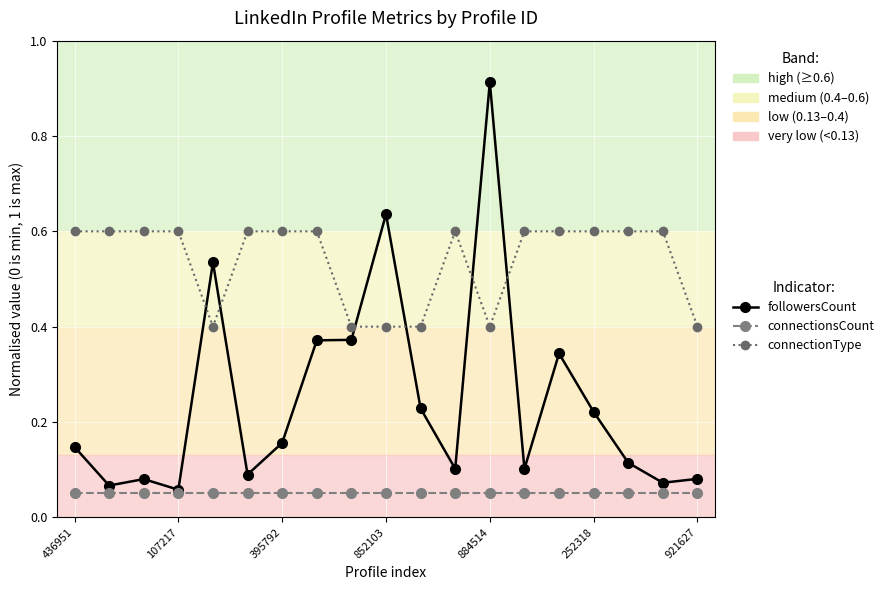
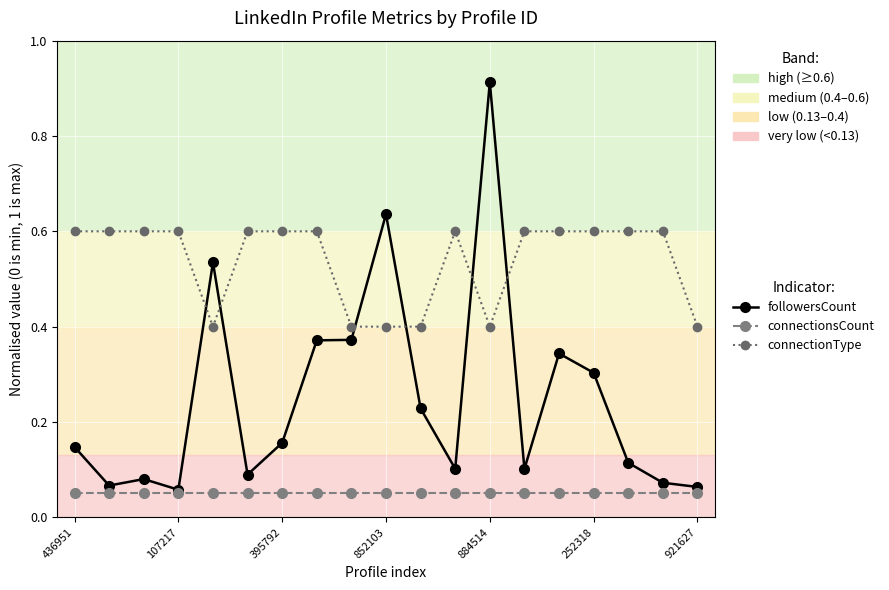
  {
    "followersCount": {
      "436951": 0.15,
      "107217": 0.06,
      "395792": 0.16,
      "852103": 0.64,
      "884514": 0.91,
-     "252318": 0.22,
-     "921627": 0.08
+     "252318": 0.30,
+     "921627": 0.06
    }
  }
